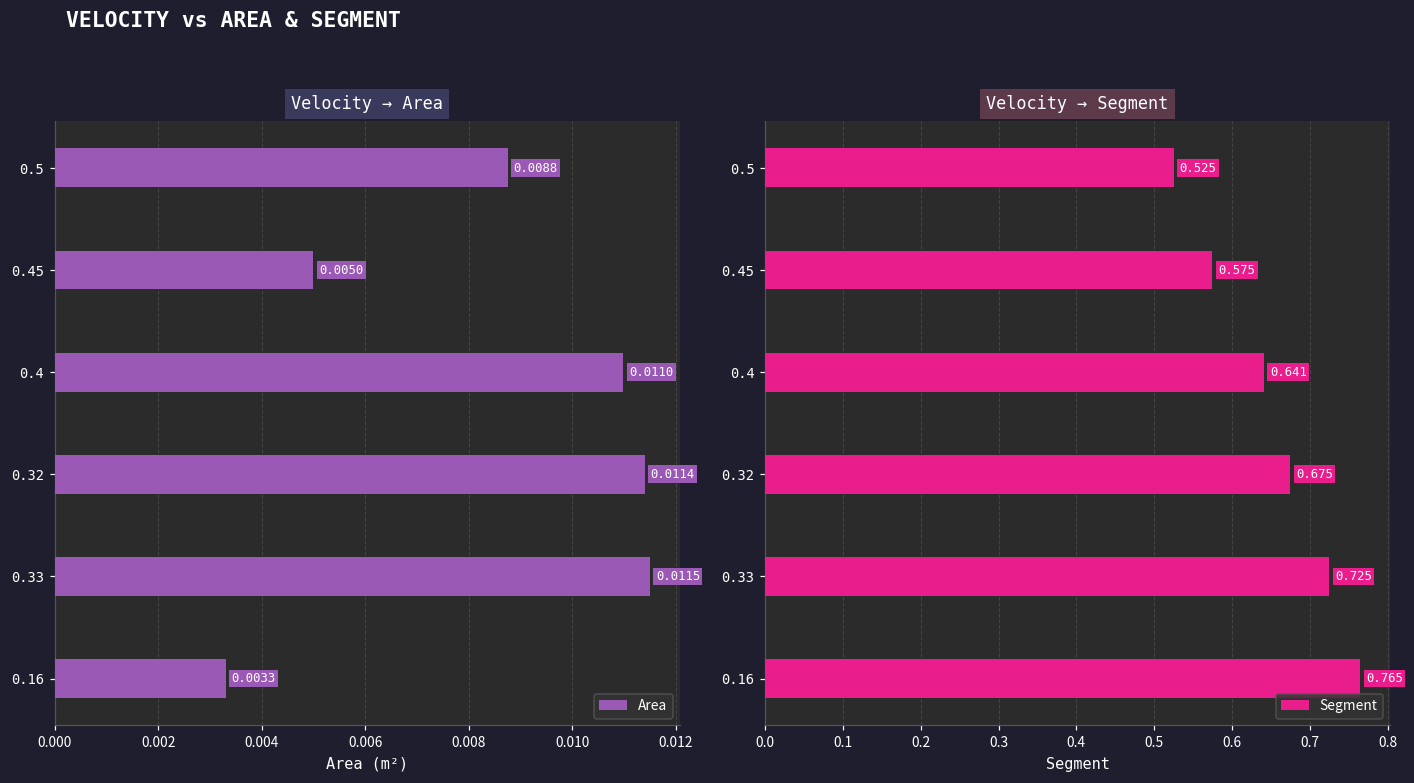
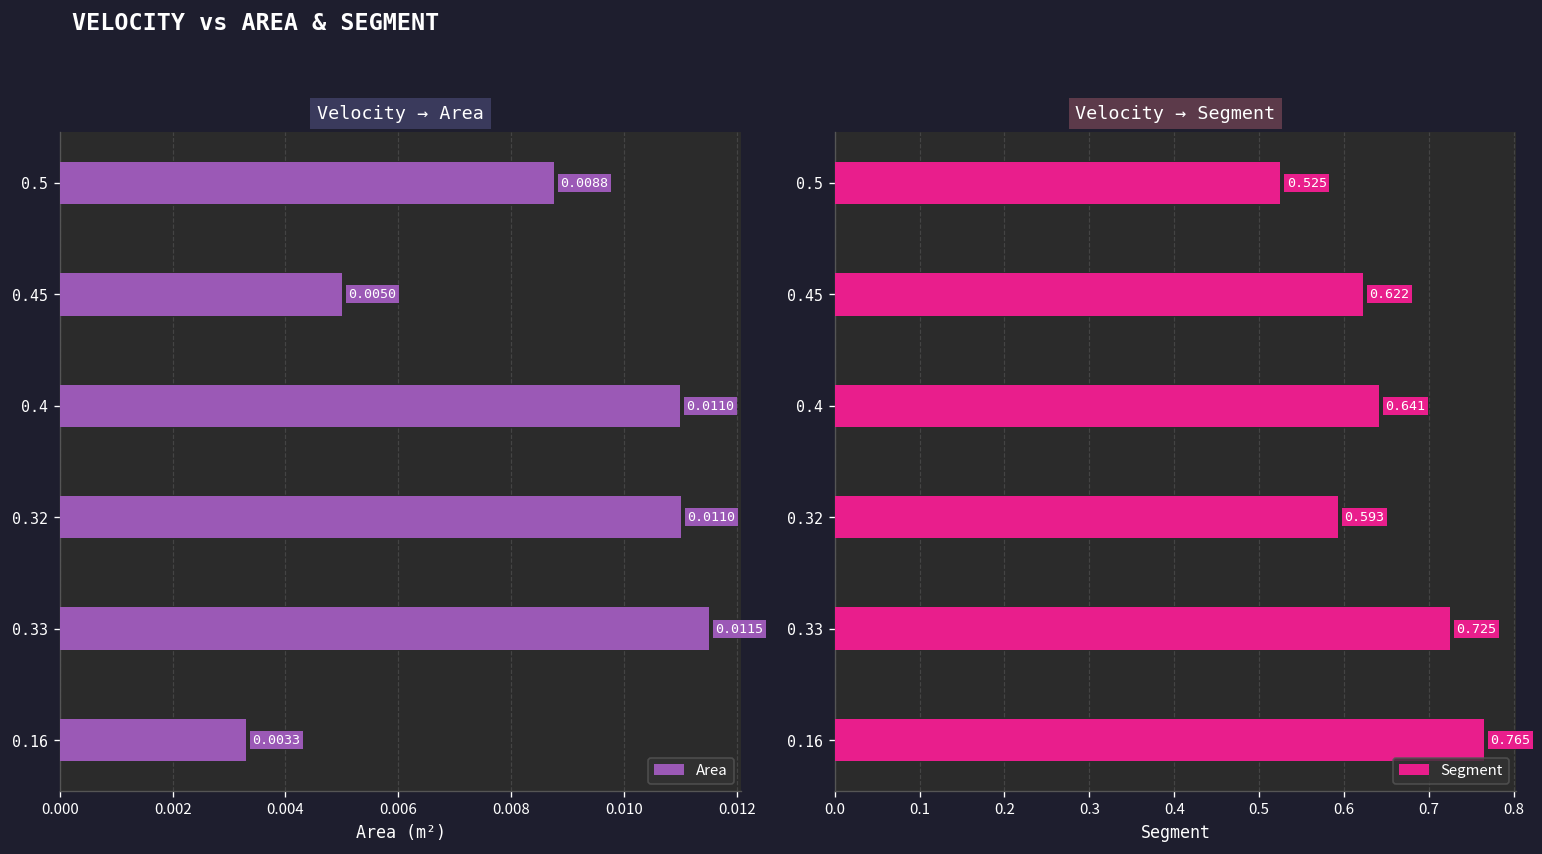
  {
    "Velocity → Area": {
-     "0.32": 0.0114
+     "0.32": 0.0110
    },
    "Velocity → Segment": {
-     "0.45": 0.575,
-     "0.32": 0.675
+     "0.45": 0.622,
+     "0.32": 0.593
    }
  }
